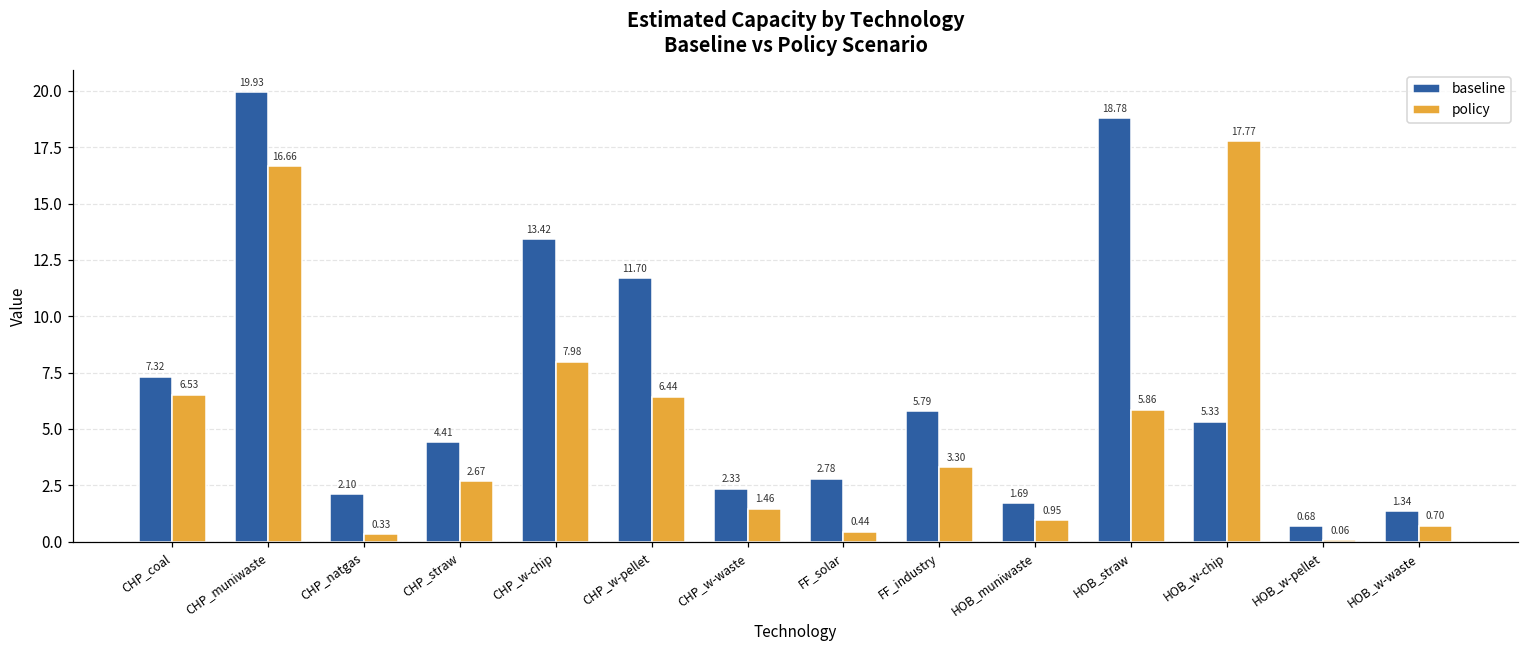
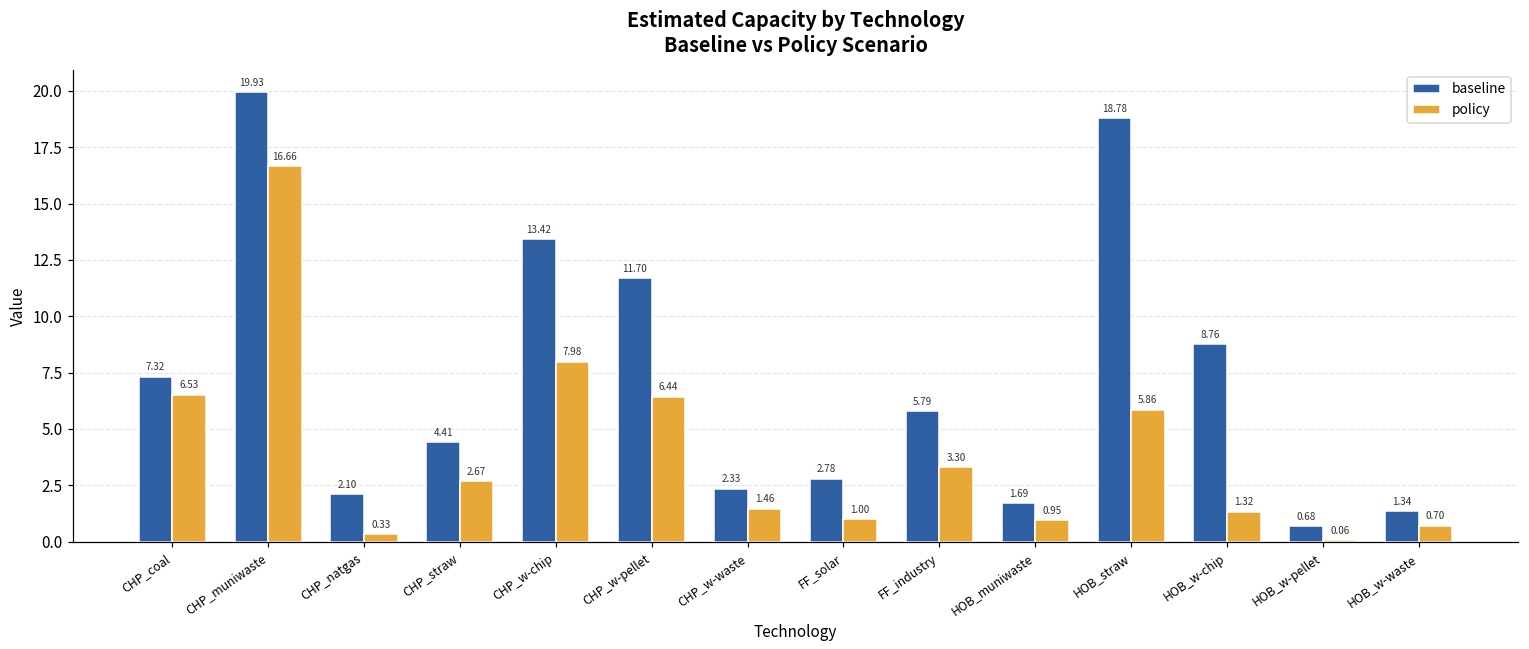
  {
    "baseline": {
      "CHP_coal": 7.32,
      "CHP_muniwaste": 19.93,
      "CHP_natgas": 2.10,
      "CHP_straw": 4.41,
      "CHP_w-chip": 13.42,
      "CHP_w-pellet": 11.70,
      "CHP_w-waste": 2.33,
      "FF_solar": 2.78,
      "FF_industry": 5.79,
      "HOB_muniwaste": 1.69,
      "HOB_straw": 18.78,
-     "HOB_w-chip": 5.33,
+     "HOB_w-chip": 8.76,
      "HOB_w-pellet": 0.68,
      "HOB_w-waste": 1.34
    },
    "policy": {
      "CHP_coal": 6.53,
      "CHP_muniwaste": 16.66,
      "CHP_natgas": 0.33,
      "CHP_straw": 2.67,
      "CHP_w-chip": 7.98,
      "CHP_w-pellet": 6.44,
      "CHP_w-waste": 1.46,
-     "FF_solar": 0.44,
+     "FF_solar": 1.00,
      "FF_industry": 3.30,
      "HOB_muniwaste": 0.95,
      "HOB_straw": 5.86,
-     "HOB_w-chip": 17.77,
+     "HOB_w-chip": 1.32,
      "HOB_w-pellet": 0.06,
      "HOB_w-waste": 0.70
    }
  }
